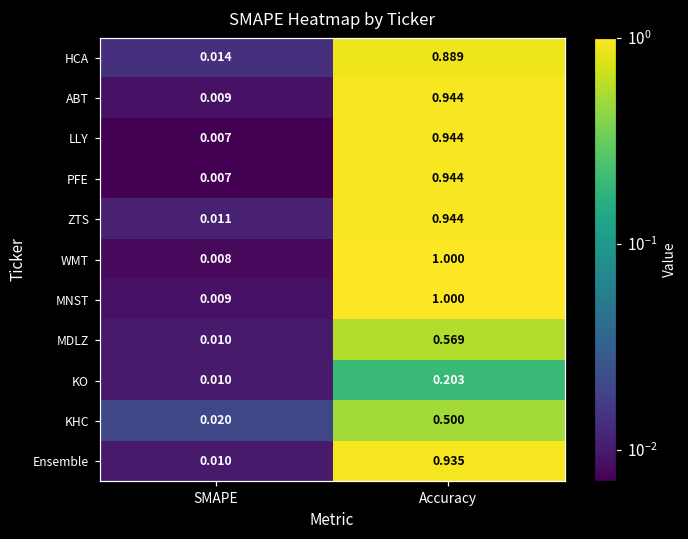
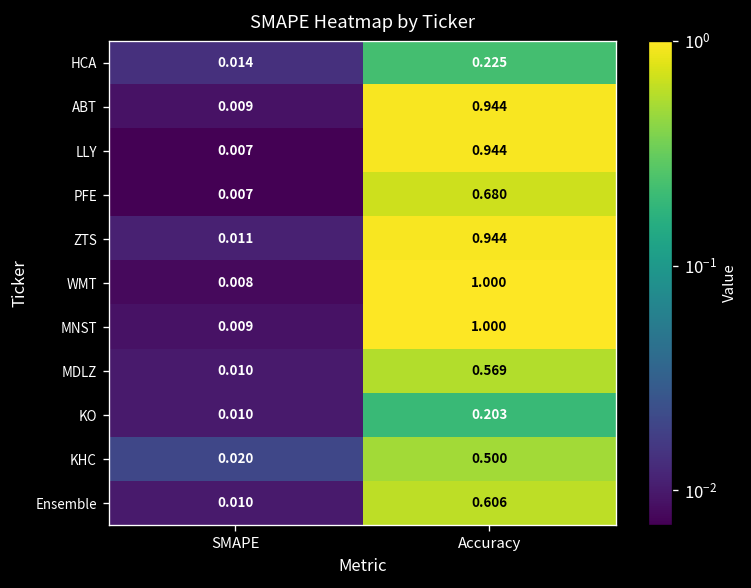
  {
    "HCA": {
      "SMAPE": 0.014,
-     "Accuracy": 0.889
+     "Accuracy": 0.225
    },
    "ABT": {
      "SMAPE": 0.009,
      "Accuracy": 0.944
    },
    "LLY": {
      "SMAPE": 0.007,
      "Accuracy": 0.944
    },
    "PFE": {
      "SMAPE": 0.007,
-     "Accuracy": 0.944
+     "Accuracy": 0.680
    },
    "ZTS": {
      "SMAPE": 0.011,
      "Accuracy": 0.944
    },
    "WMT": {
      "SMAPE": 0.008,
      "Accuracy": 1.000
    },
    "MNST": {
      "SMAPE": 0.009,
      "Accuracy": 1.000
    },
    "MDLZ": {
      "SMAPE": 0.010,
      "Accuracy": 0.569
    },
    "KO": {
      "SMAPE": 0.010,
      "Accuracy": 0.203
    },
    "KHC": {
      "SMAPE": 0.020,
      "Accuracy": 0.500
    },
    "Ensemble": {
      "SMAPE": 0.010,
-     "Accuracy": 0.935
+     "Accuracy": 0.606
    }
  }
